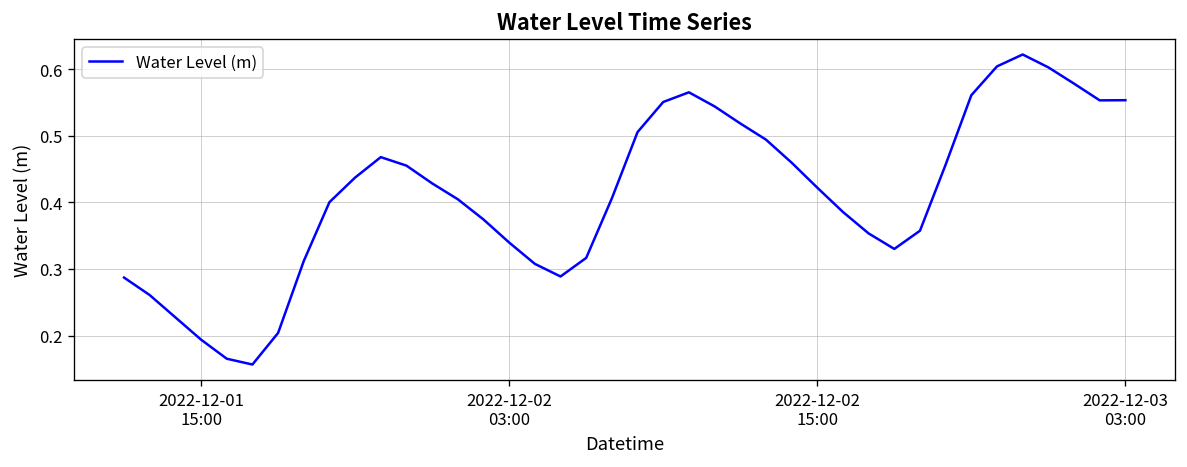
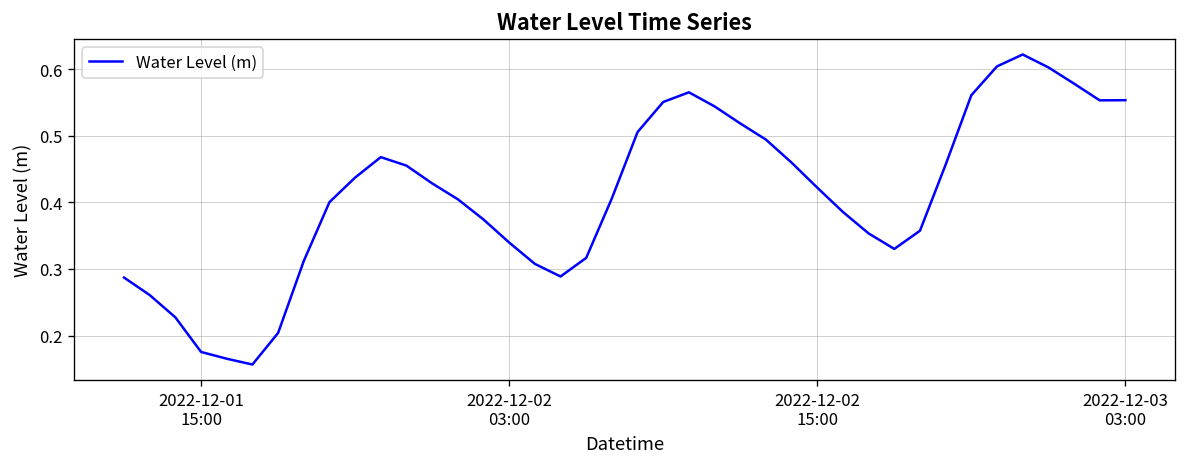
  {
-   "2022-12-01 15:00": 0.19,
+   "2022-12-01 15:00": 0.18,
    "2022-12-02 03:00": 0.34,
    "2022-12-02 15:00": 0.42,
    "2022-12-03 03:00": 0.55
  }
